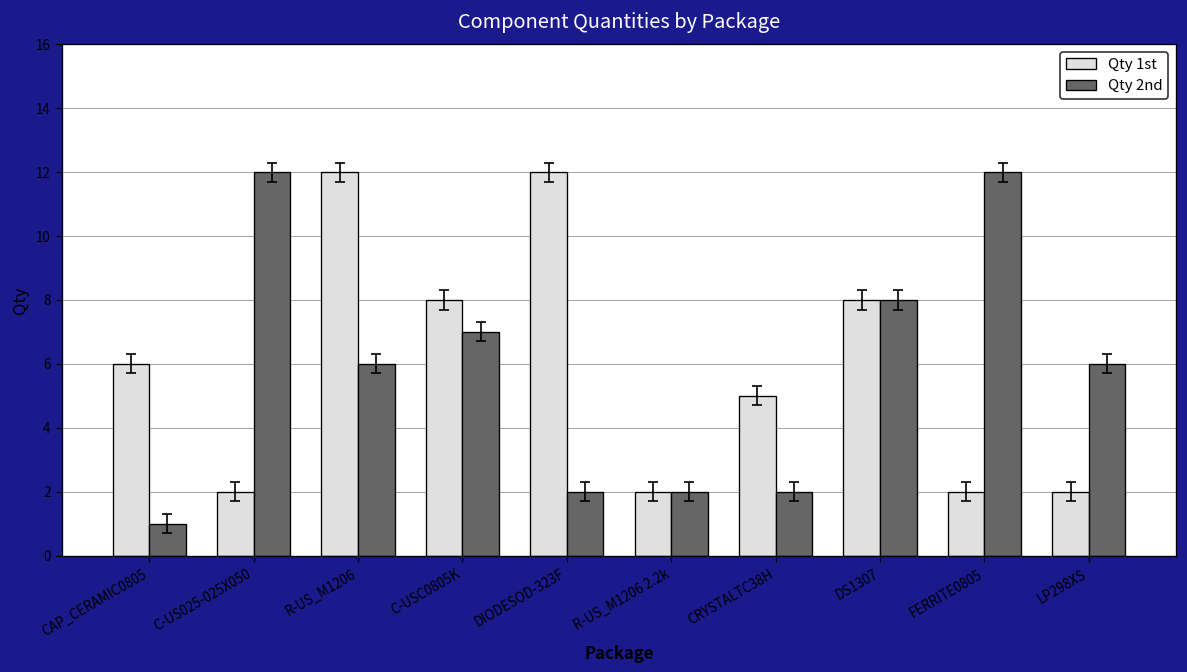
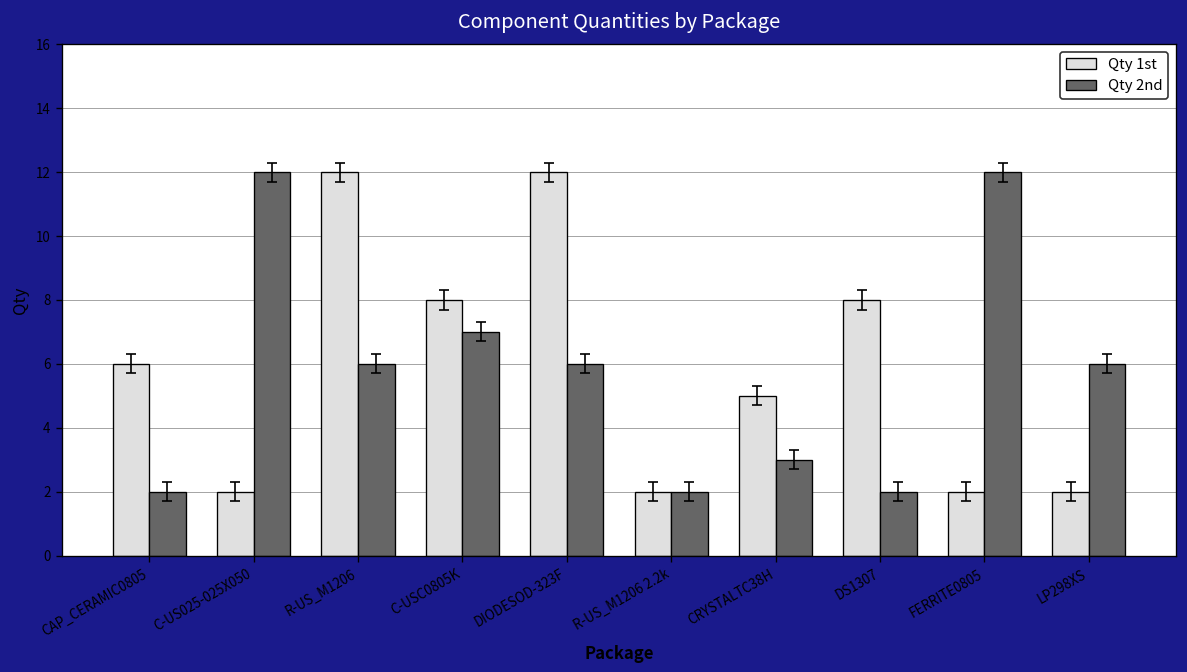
  {
    "Qty 1st": {
      "CAP_CERAMIC0805": 6,
      "C-US025-025X050": 2,
      "R-US_M1206": 12,
      "C-USC0805K": 8,
      "DIODESOD-323F": 12,
      "R-US_M1206 2.2k": 2,
      "CRYSTALTC38H": 5,
      "DS1307": 8,
      "FERRITE0805": 2,
      "LP298XS": 2
    },
    "Qty 2nd": {
-     "CAP_CERAMIC0805": 1,
+     "CAP_CERAMIC0805": 2,
      "C-US025-025X050": 12,
      "R-US_M1206": 6,
      "C-USC0805K": 7,
-     "DIODESOD-323F": 2,
+     "DIODESOD-323F": 6,
      "R-US_M1206 2.2k": 2,
-     "CRYSTALTC38H": 2,
-     "DS1307": 8,
+     "CRYSTALTC38H": 3,
+     "DS1307": 2,
      "FERRITE0805": 12,
      "LP298XS": 6
    }
  }
